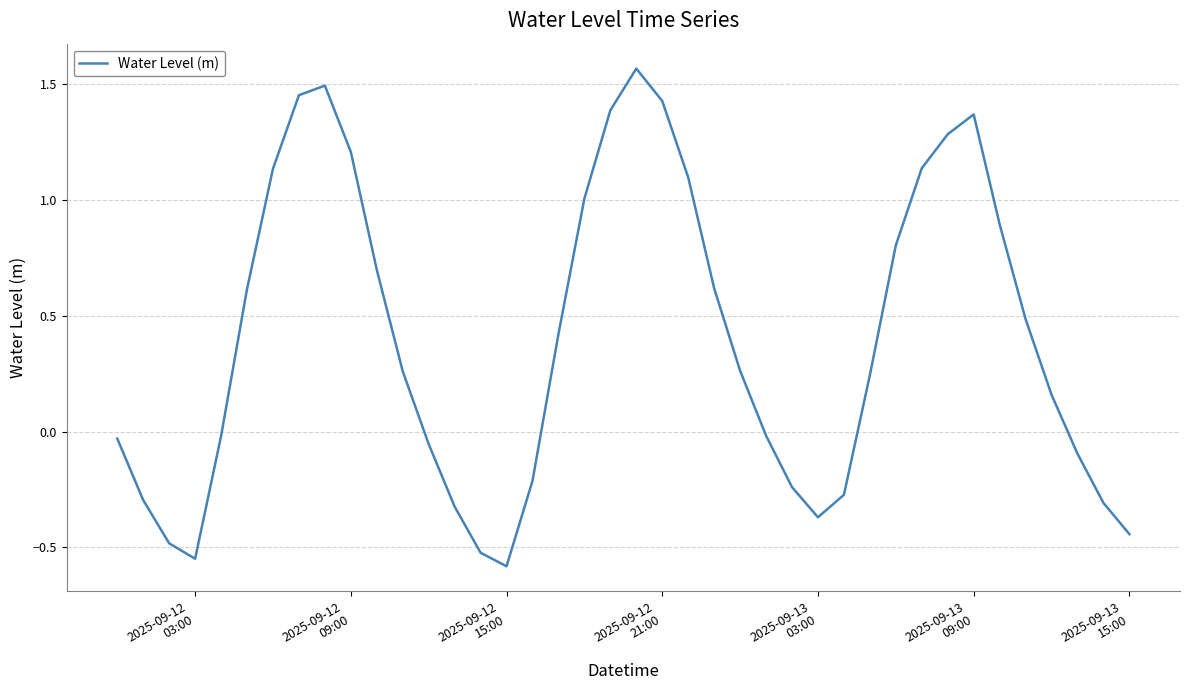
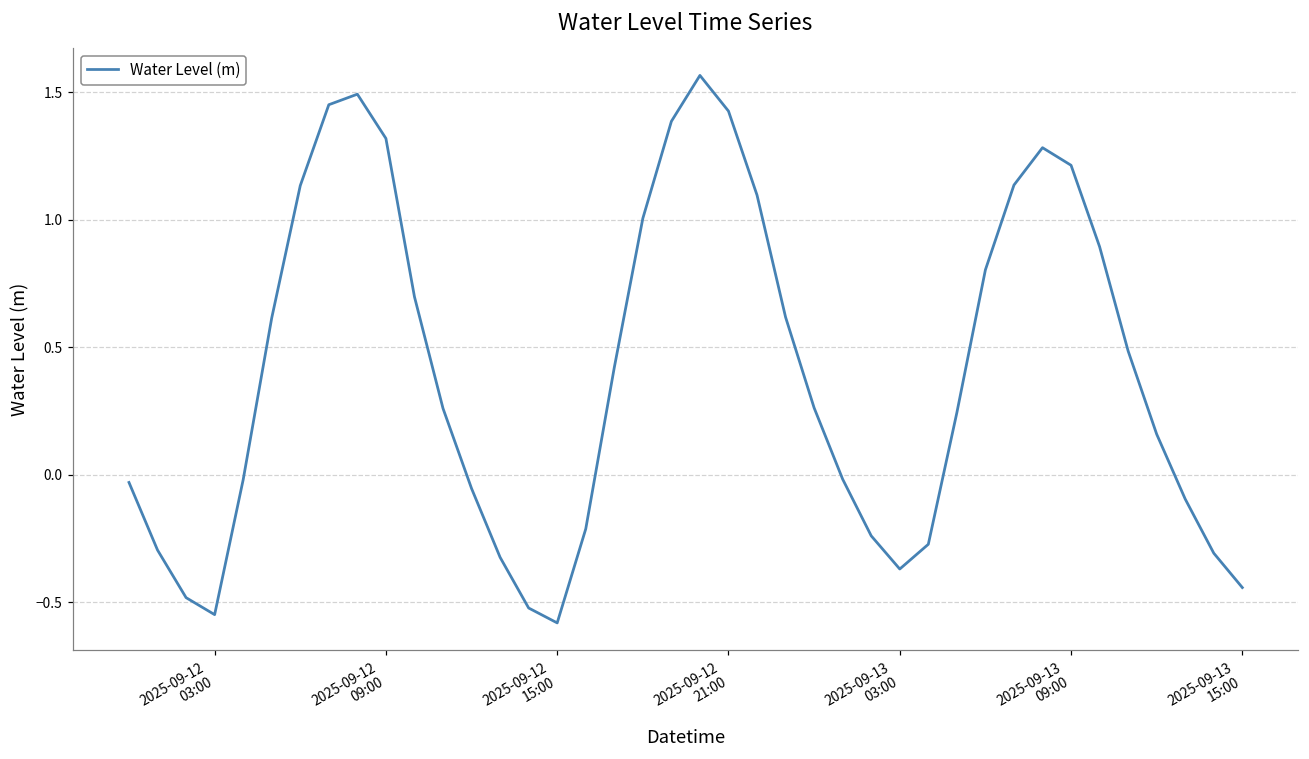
  {
    "2025-09-12 03:00": -0.55,
-   "2025-09-12 09:00": 1.21,
+   "2025-09-12 09:00": 1.32,
    "2025-09-12 15:00": -0.58,
    "2025-09-12 21:00": 1.43,
    "2025-09-13 03:00": -0.37,
-   "2025-09-13 09:00": 1.37,
+   "2025-09-13 09:00": 1.21,
    "2025-09-13 15:00": -0.44
  }
